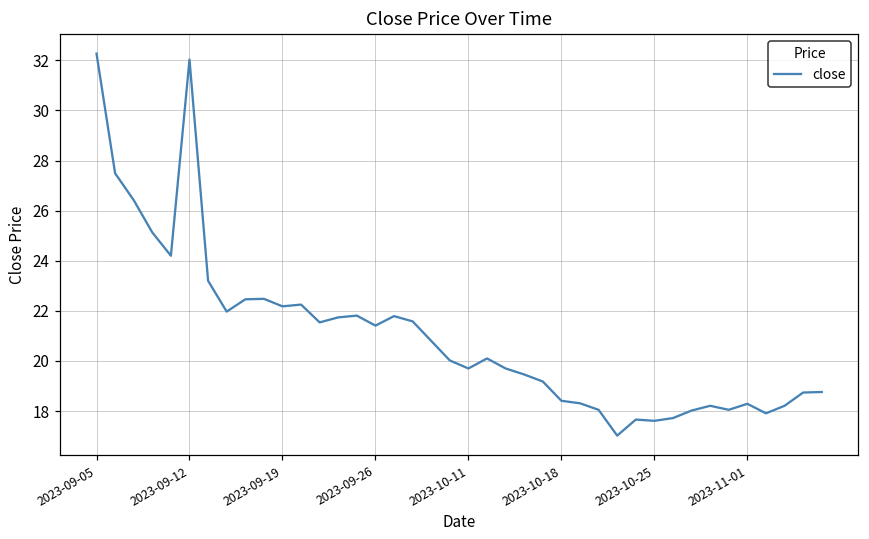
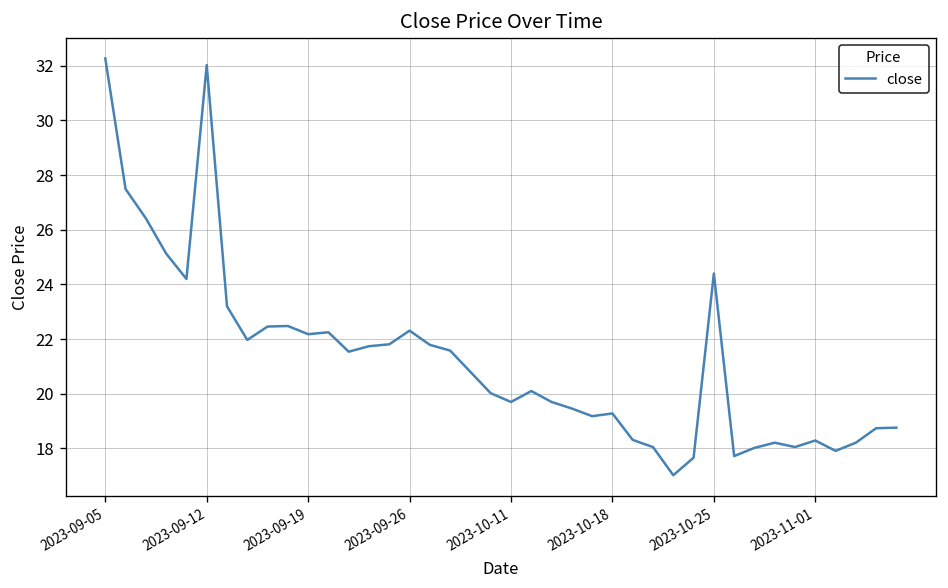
  {
    "2023-09-05": 32.3,
    "2023-09-12": 32.0,
    "2023-09-19": 22.2,
-   "2023-09-26": 21.4,
+   "2023-09-26": 22.3,
    "2023-10-11": 19.7,
-   "2023-10-18": 18.4,
-   "2023-10-25": 17.6,
+   "2023-10-18": 19.3,
+   "2023-10-25": 24.4,
    "2023-11-01": 18.3
  }
